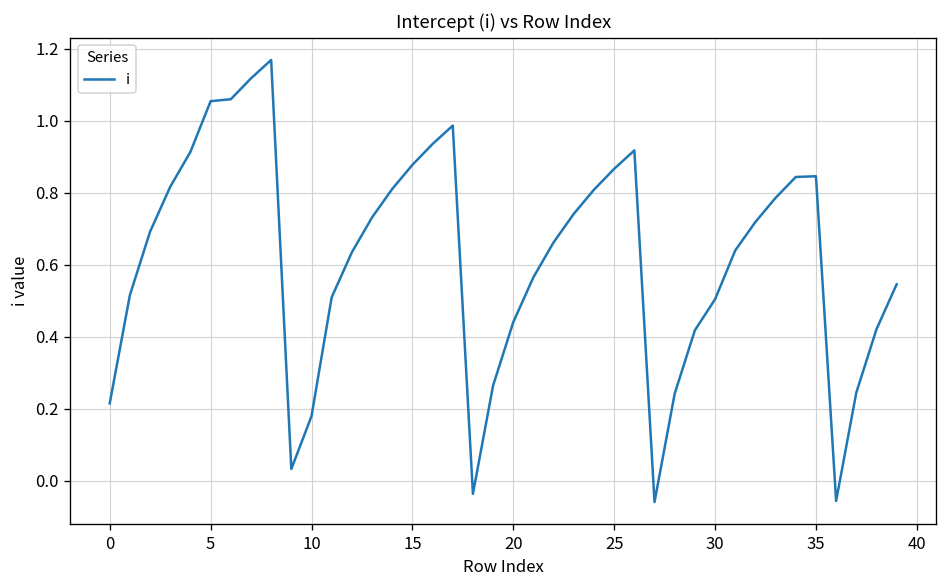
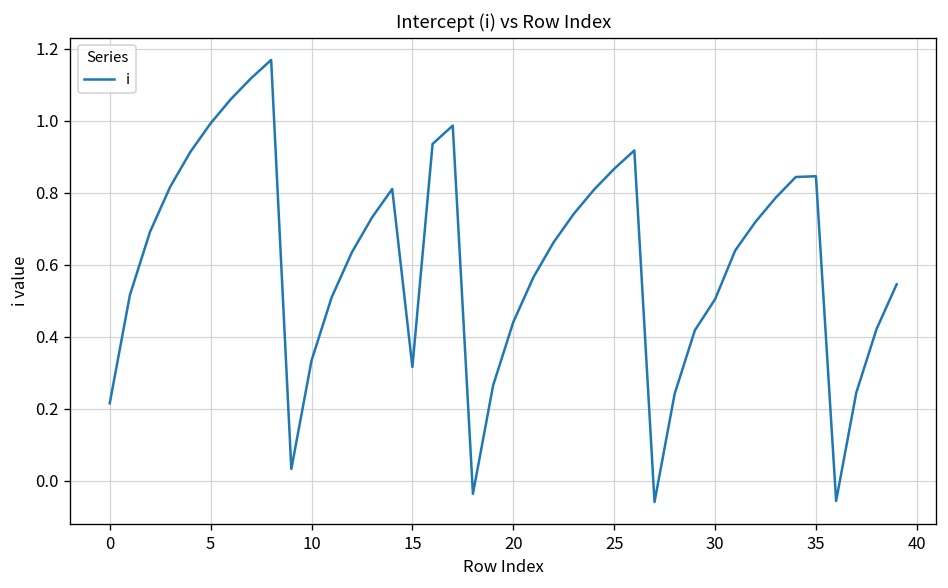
  {
    "0": 0.21,
-   "5": 1.05,
-   "10": 0.18,
-   "15": 0.88,
+   "5": 0.99,
+   "10": 0.33,
+   "15": 0.32,
    "20": 0.44,
    "25": 0.87,
    "30": 0.50,
    "35": 0.85
  }
